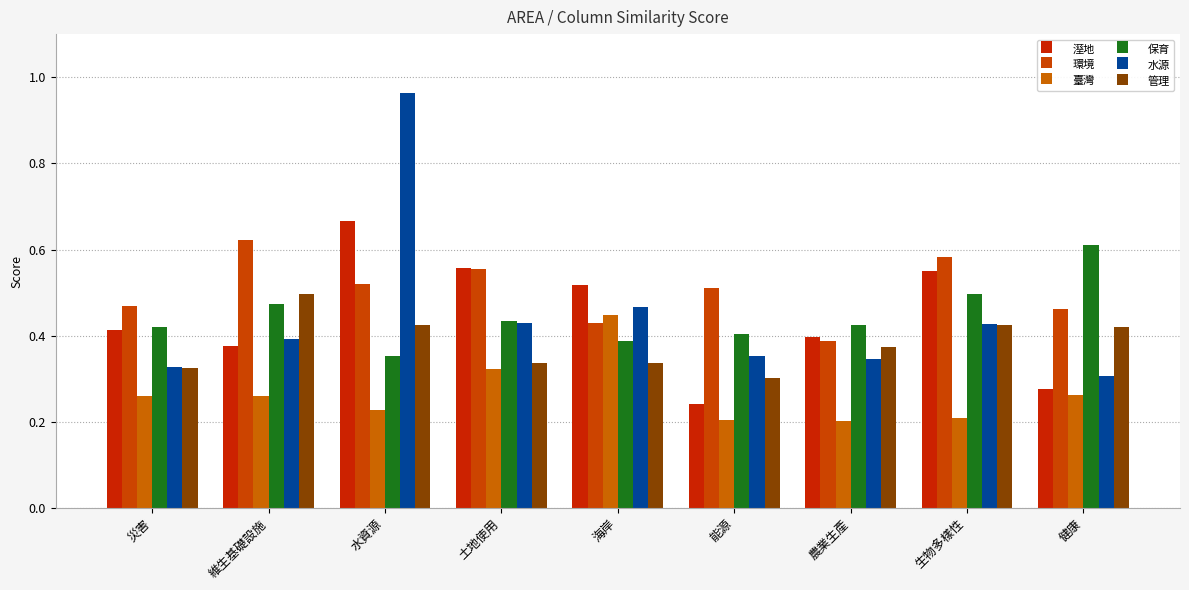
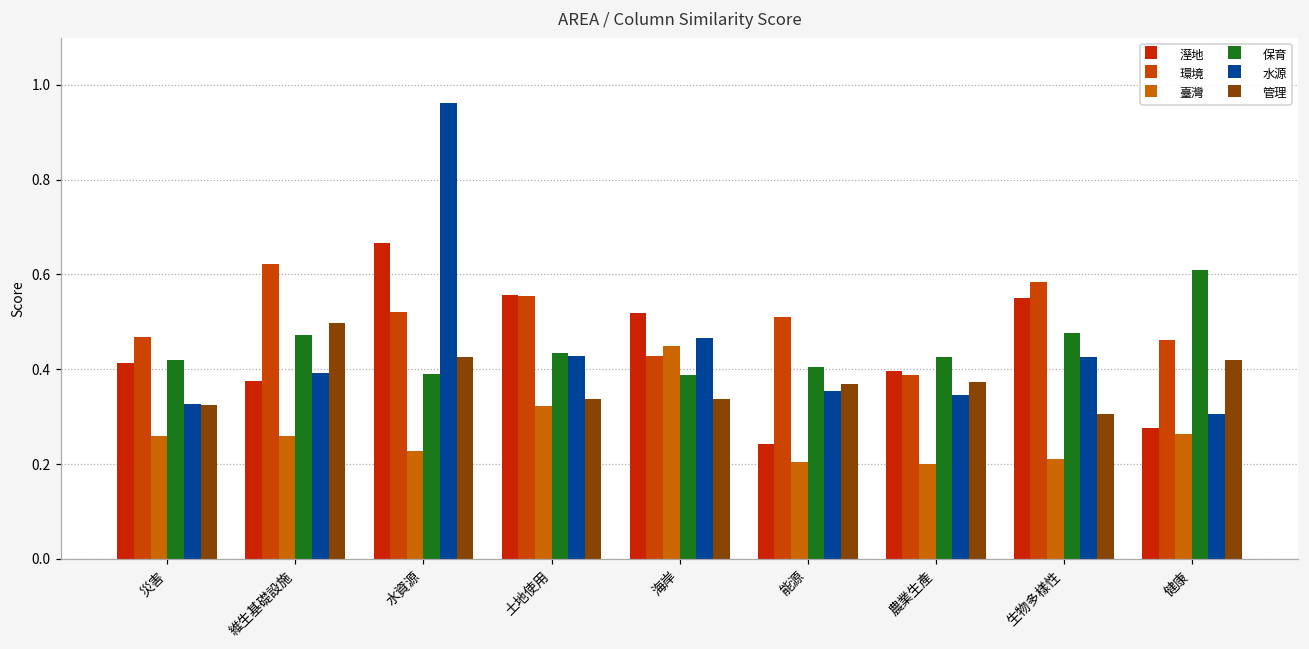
  {
    "保育": {
      "災害": 0.42,
      "維生基礎設施": 0.47,
-     "水資源": 0.35,
+     "水資源": 0.39,
      "土地使用": 0.43,
      "海岸": 0.39,
      "能源": 0.40,
      "農業生產": 0.43,
-     "生物多樣性": 0.50,
+     "生物多樣性": 0.48,
      "健康": 0.61
    },
    "水源": {
      "災害": 0.33,
      "維生基礎設施": 0.39,
      "水資源": 0.96,
      "土地使用": 0.43,
      "海岸": 0.47,
      "能源": 0.35,
      "農業生產": 0.35,
      "生物多樣性": 0.43,
      "健康": 0.31
    },
    "管理": {
      "災害": 0.32,
      "維生基礎設施": 0.50,
      "水資源": 0.43,
      "土地使用": 0.34,
      "海岸": 0.34,
-     "能源": 0.30,
+     "能源": 0.37,
      "農業生產": 0.37,
-     "生物多樣性": 0.43,
+     "生物多樣性": 0.31,
      "健康": 0.42
    }
  }
